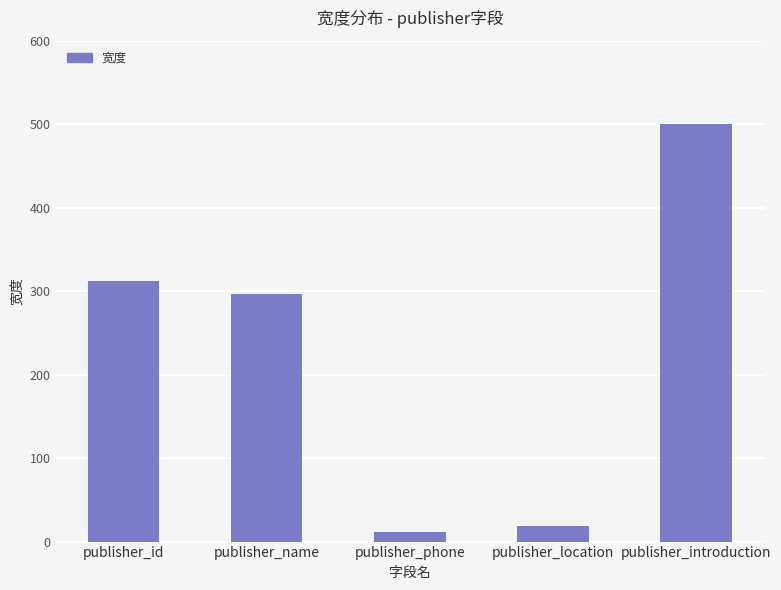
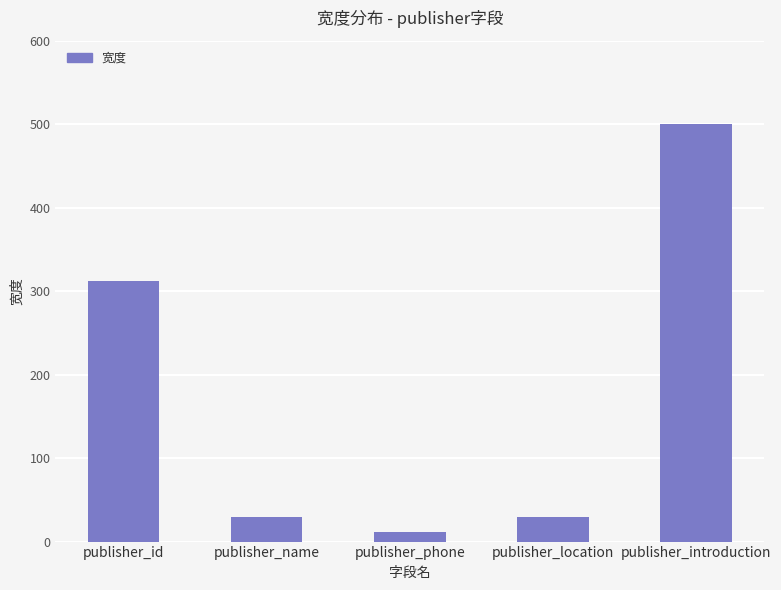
  {
    "publisher_id": 310,
-   "publisher_name": 300,
+   "publisher_name": 30,
    "publisher_phone": 10,
-   "publisher_location": 20,
+   "publisher_location": 30,
    "publisher_introduction": 500
  }
